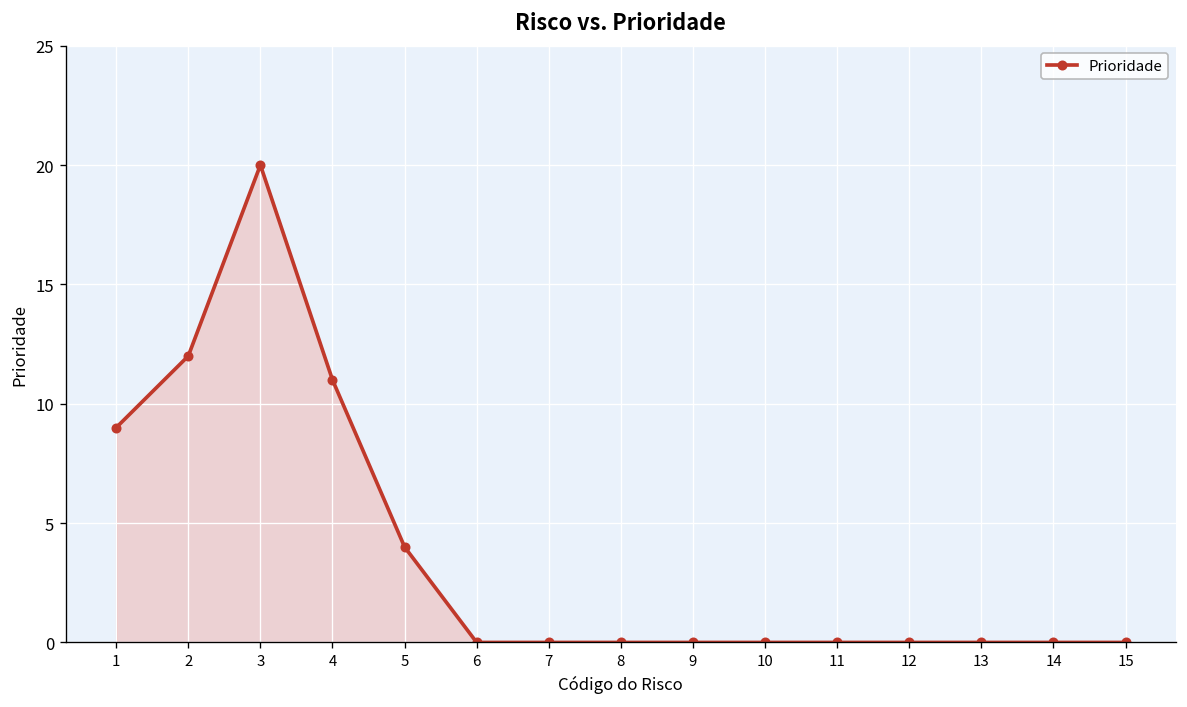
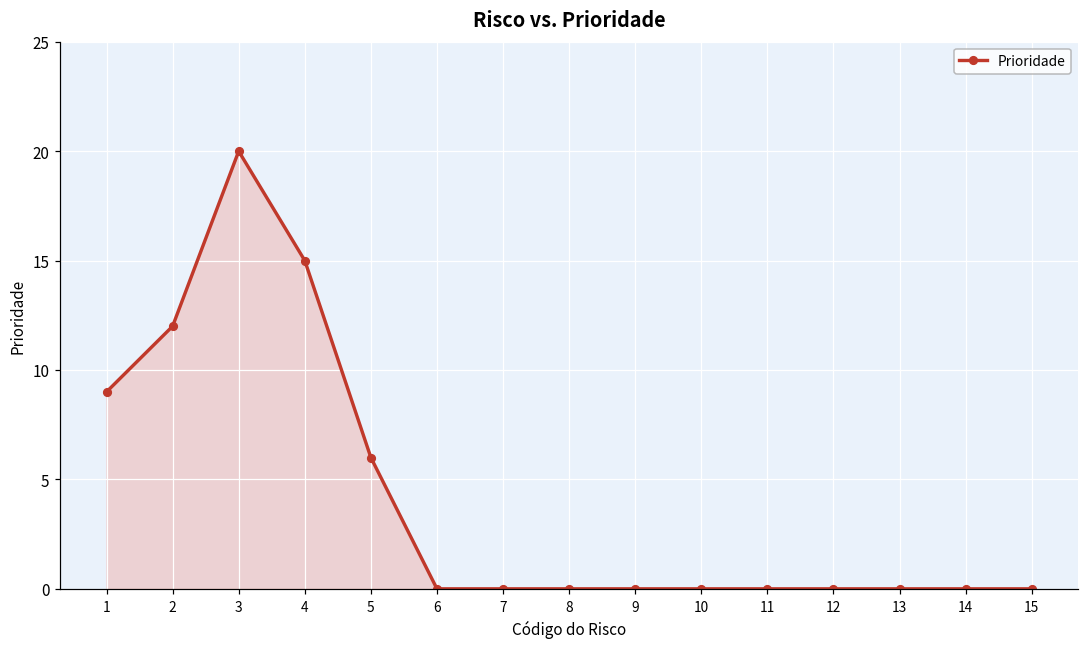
  {
    "1": 9,
    "2": 12,
    "3": 20,
-   "4": 11,
-   "5": 4,
+   "4": 15,
+   "5": 6,
    "6": 0,
    "7": 0,
    "8": 0,
    "9": 0,
    "10": 0,
    "11": 0,
    "12": 0,
    "13": 0,
    "14": 0,
    "15": 0
  }
